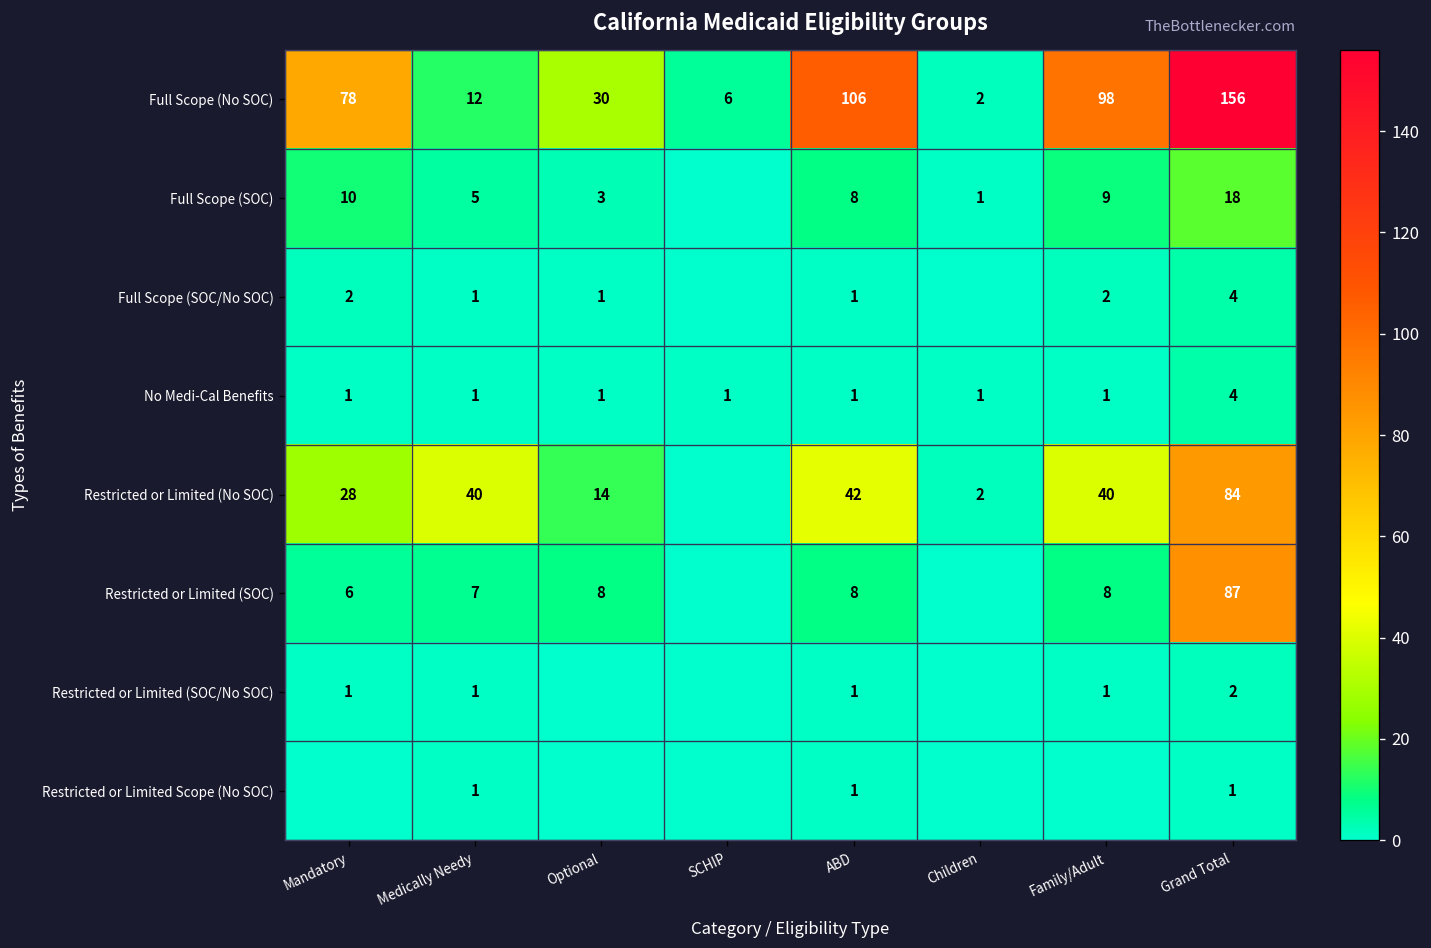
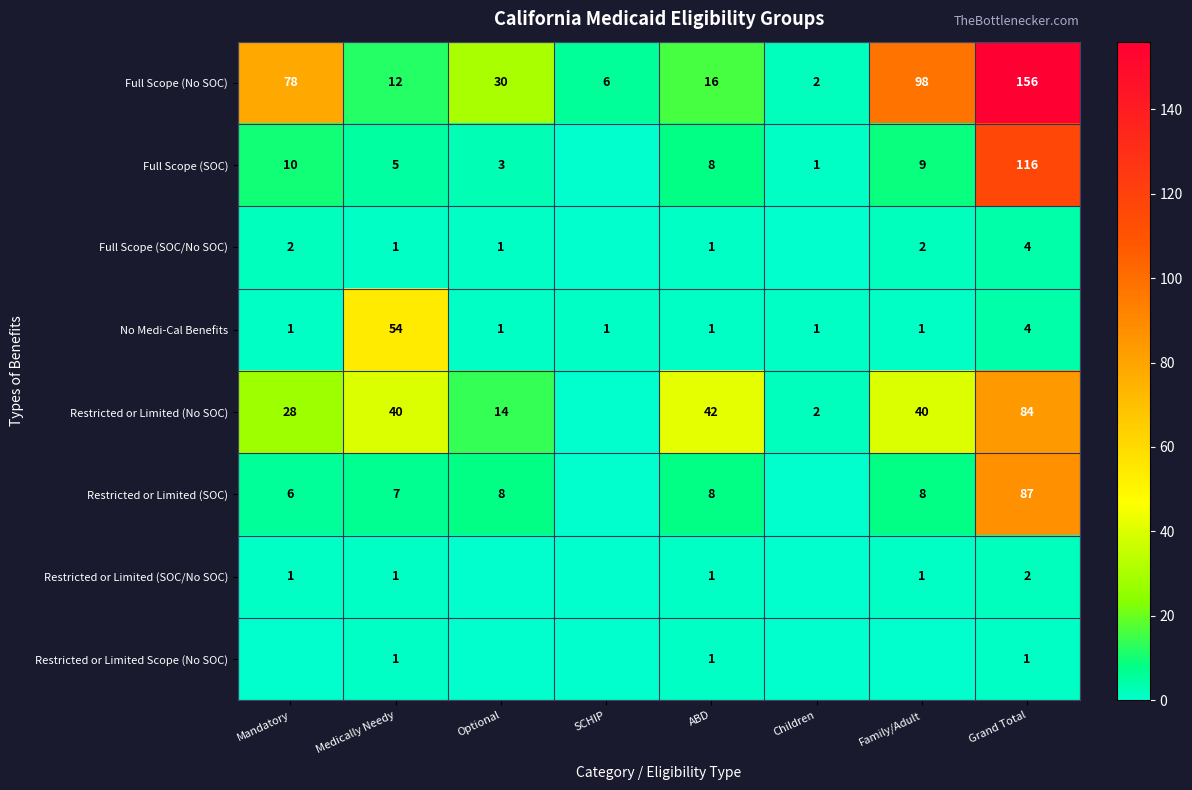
  {
    "Full Scope (No SOC)": {
      "Mandatory": 78,
      "Medically Needy": 12,
      "Optional": 30,
      "SCHIP": 6,
-     "ABD": 106,
+     "ABD": 16,
      "Children": 2,
      "Family/Adult": 98,
      "Grand Total": 156
    },
    "Full Scope (SOC)": {
      "Mandatory": 10,
      "Medically Needy": 5,
      "Optional": 3,
      "ABD": 8,
      "Children": 1,
      "Family/Adult": 9,
-     "Grand Total": 18
+     "Grand Total": 116
    },
    "Full Scope (SOC/No SOC)": {
      "Mandatory": 2,
      "Medically Needy": 1,
      "Optional": 1,
      "ABD": 1,
      "Family/Adult": 2,
      "Grand Total": 4
    },
    "No Medi-Cal Benefits": {
      "Mandatory": 1,
-     "Medically Needy": 1,
+     "Medically Needy": 54,
      "Optional": 1,
      "SCHIP": 1,
      "ABD": 1,
      "Children": 1,
      "Family/Adult": 1,
      "Grand Total": 4
    },
    "Restricted or Limited (No SOC)": {
      "Mandatory": 28,
      "Medically Needy": 40,
      "Optional": 14,
      "ABD": 42,
      "Children": 2,
      "Family/Adult": 40,
      "Grand Total": 84
    },
    "Restricted or Limited (SOC)": {
      "Mandatory": 6,
      "Medically Needy": 7,
      "Optional": 8,
      "ABD": 8,
      "Family/Adult": 8,
      "Grand Total": 87
    },
    "Restricted or Limited (SOC/No SOC)": {
      "Mandatory": 1,
      "Medically Needy": 1,
      "ABD": 1,
      "Family/Adult": 1,
      "Grand Total": 2
    },
    "Restricted or Limited Scope (No SOC)": {
      "Medically Needy": 1,
      "ABD": 1,
      "Grand Total": 1
    }
  }
